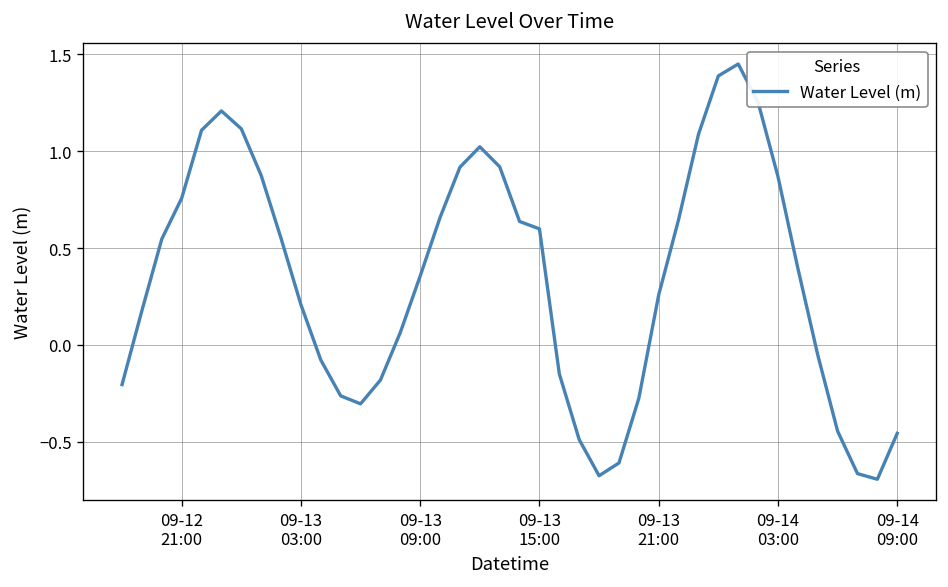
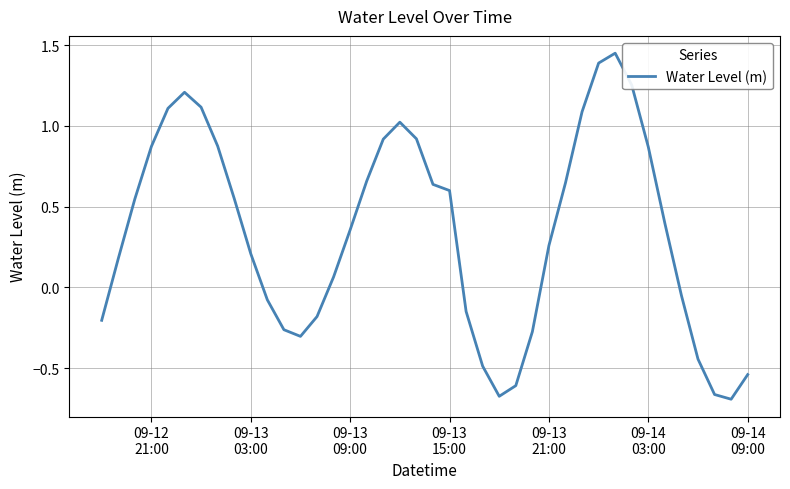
  {
-   "09-12 21:00": 0.76,
+   "09-12 21:00": 0.87,
    "09-13 03:00": 0.21,
    "09-13 09:00": 0.36,
    "09-13 15:00": 0.60,
    "09-13 21:00": 0.26,
    "09-14 03:00": 0.87,
-   "09-14 09:00": -0.46
+   "09-14 09:00": -0.54
  }
